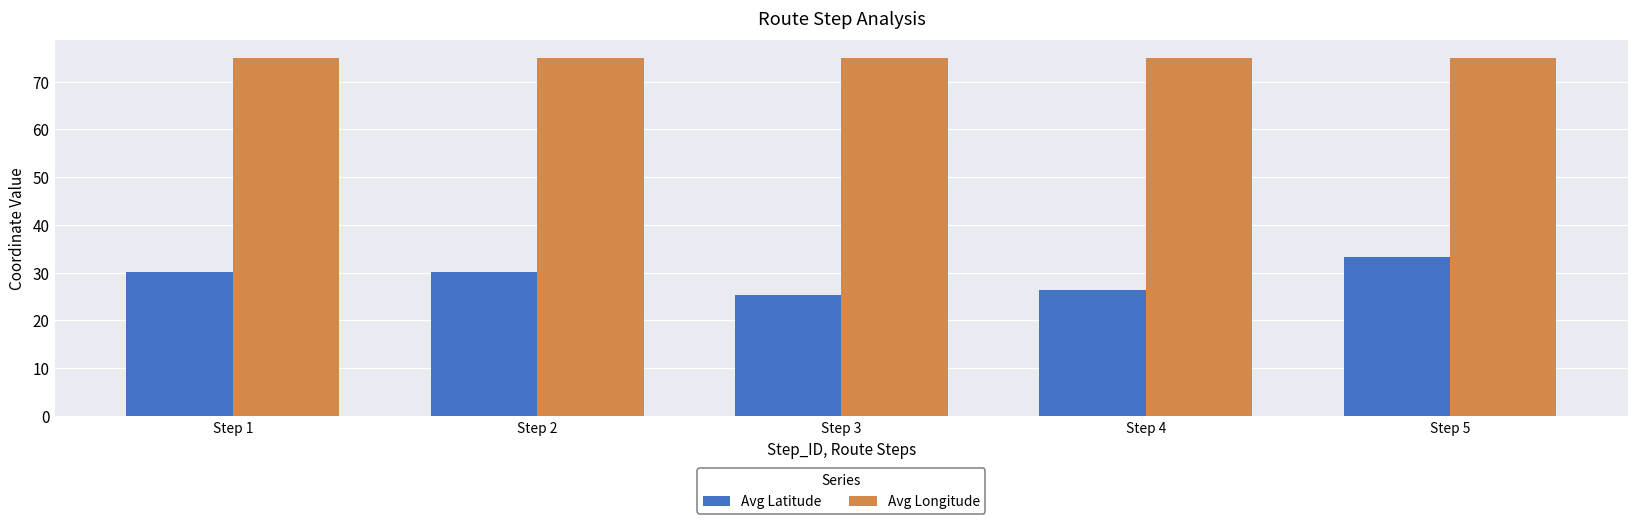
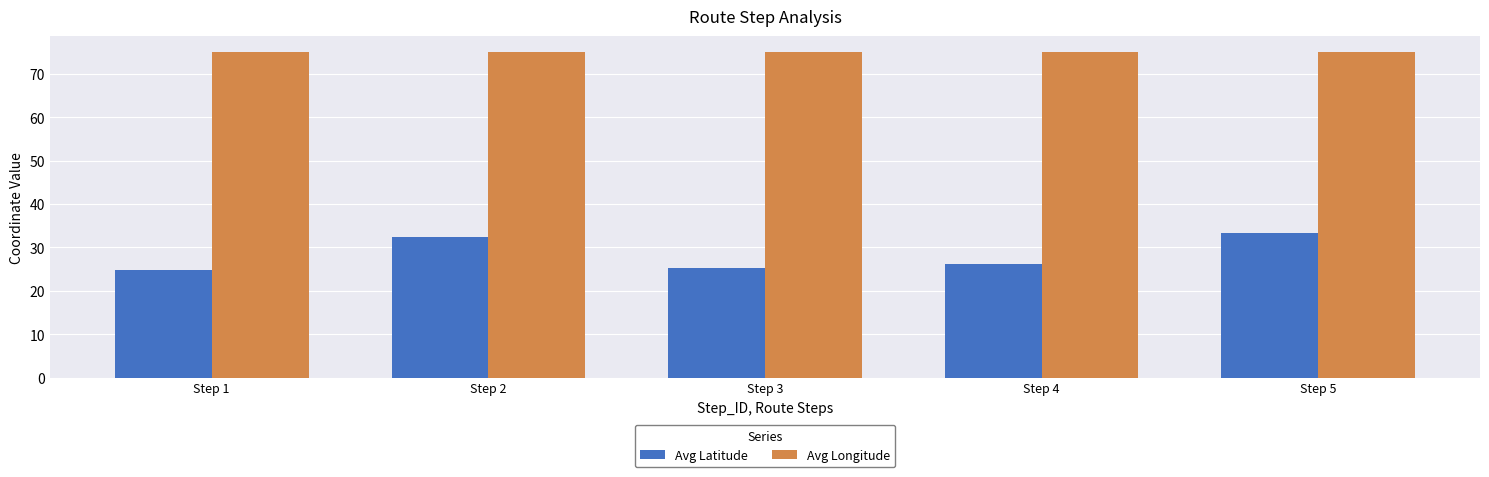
  {
    "Avg Latitude": {
-     "Step 1": 30,
-     "Step 2": 30,
+     "Step 1": 25,
+     "Step 2": 32,
      "Step 3": 25,
      "Step 4": 26,
      "Step 5": 33
    },
    "Avg Longitude": {
      "Step 1": 75,
      "Step 2": 75,
      "Step 3": 75,
      "Step 4": 75,
      "Step 5": 75
    }
  }
